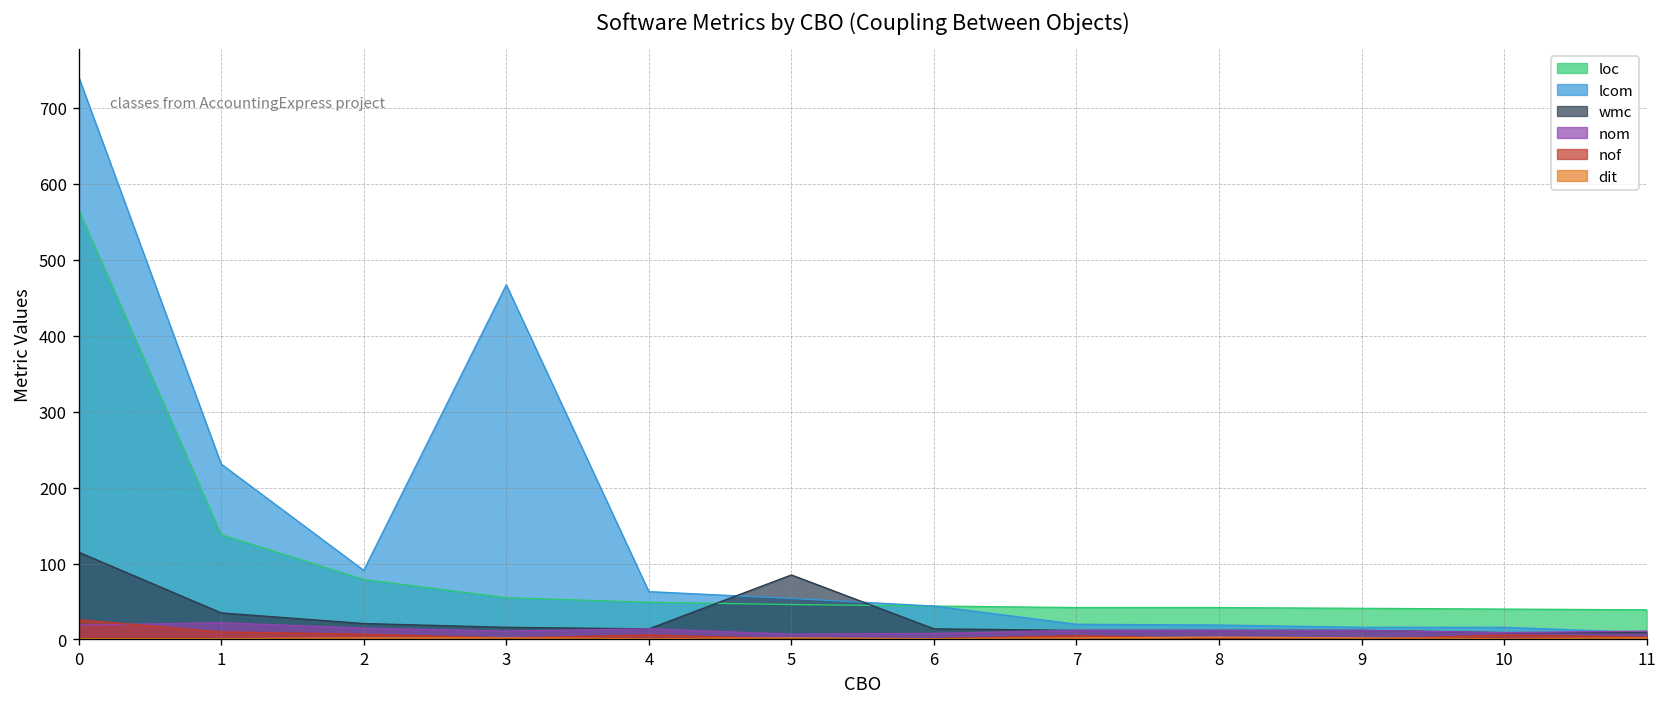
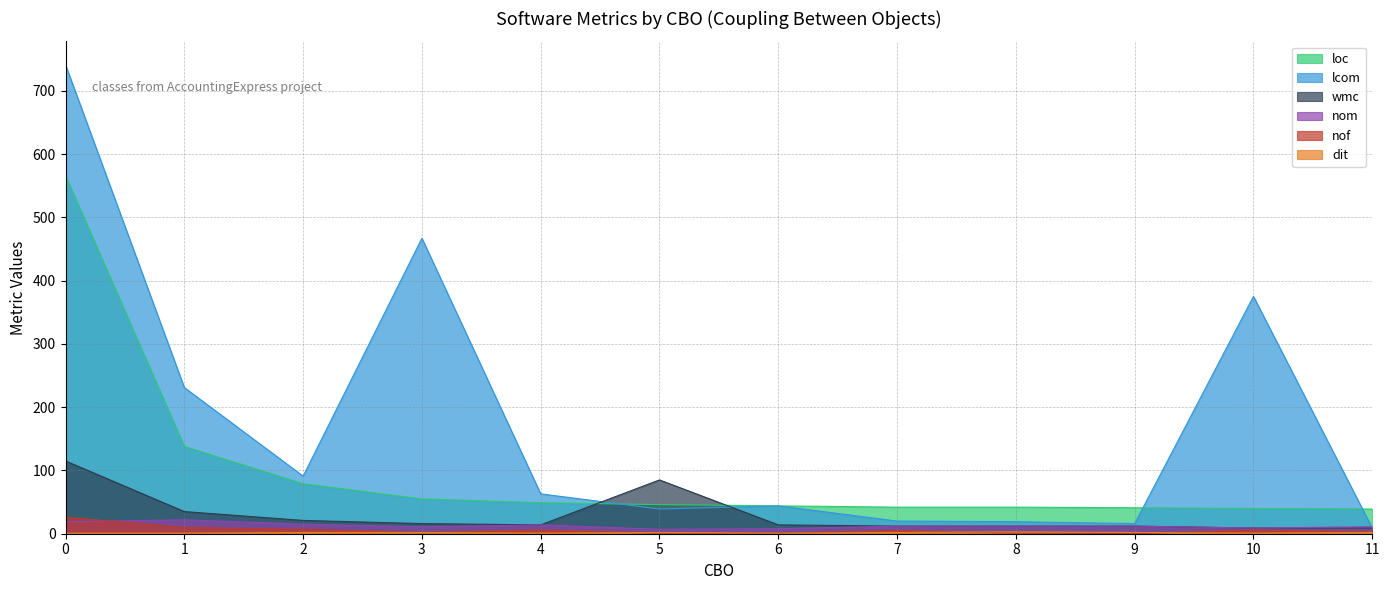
  {
    "loc": {
      "0": 570,
      "1": 140,
      "2": 80,
      "3": 60,
      "4": 50,
      "5": 50,
      "7": 40,
      "8": 40,
      "9": 40,
      "10": 40,
      "11": 40
    },
    "lcom": {
      "0": 740,
      "1": 230,
      "2": 90,
      "3": 470,
      "4": 60,
-     "5": 50,
+     "5": 40,
      "7": 20,
      "8": 20,
-     "10": 20
+     "10": 380
    },
    "wmc": {
      "0": 120,
      "1": 40,
      "2": 20,
      "3": 20,
      "5": 90,
      "6": 10
    },
    "nom": {
      "0": 20,
      "1": 20,
      "2": 20,
      "3": 10,
      "5": 10,
      "6": 10
    },
    "nof": {
      "0": 30,
      "1": 10,
      "2": 10,
      "4": 10
    },
    "dit": {
      "0": 0,
      "1": 0,
      "2": 0,
      "4": 0,
      "10": 0
    }
  }
